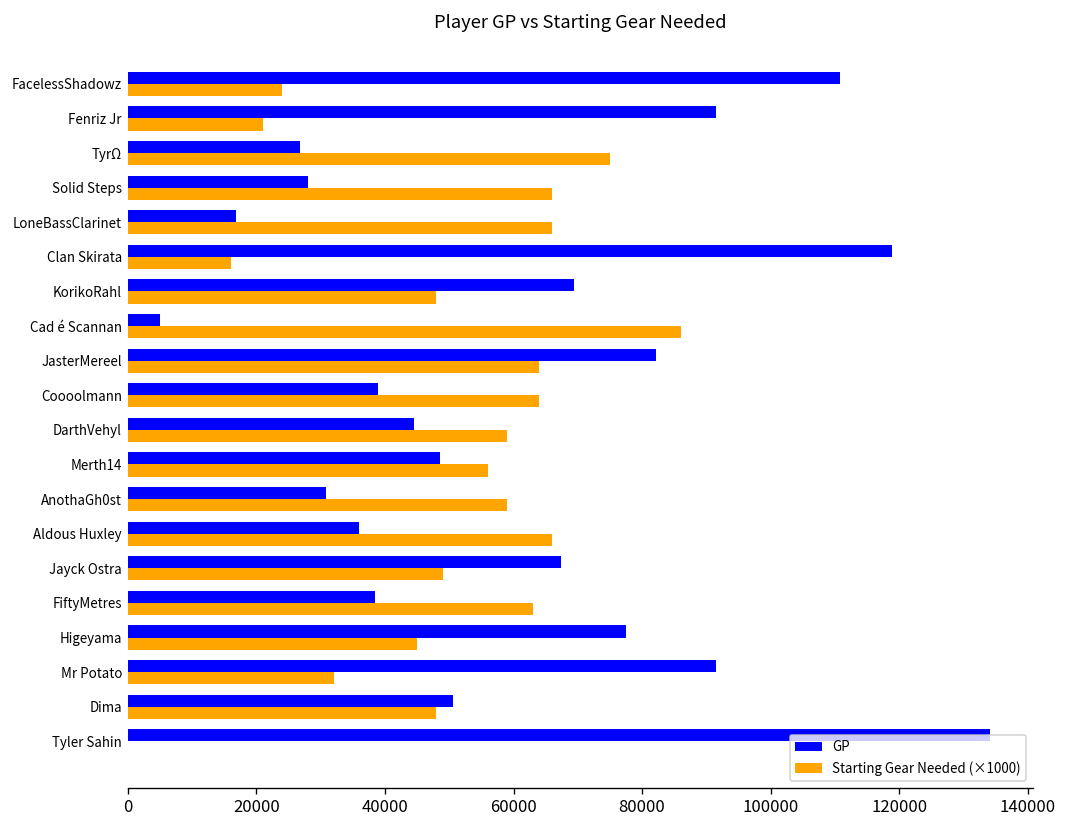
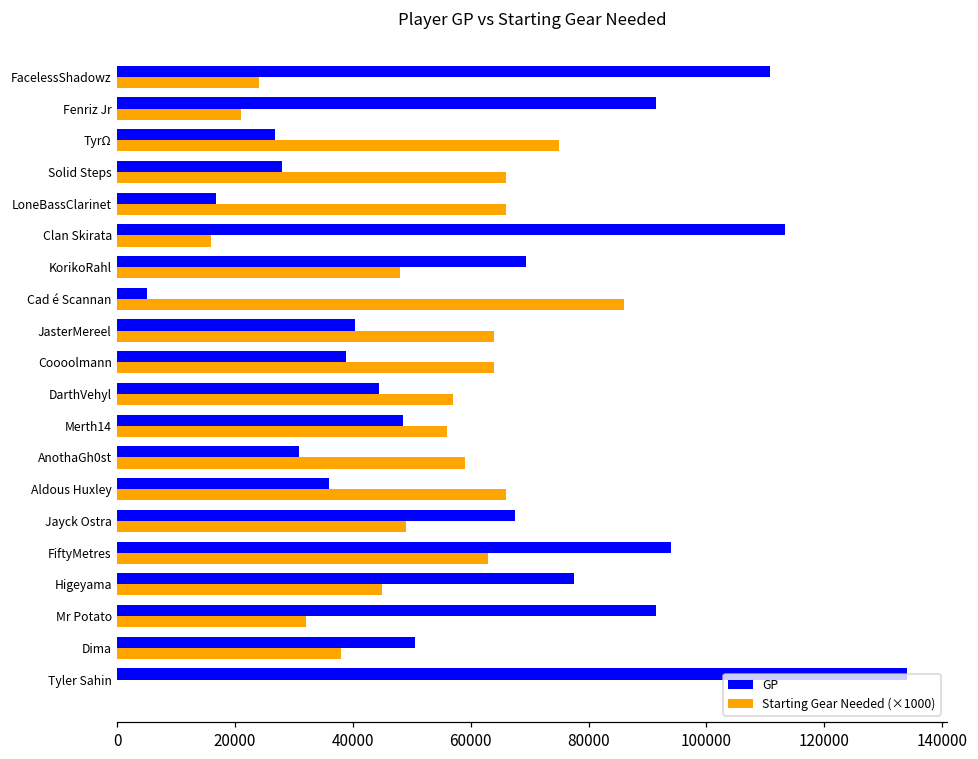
  {
    "GP": {
      "FacelessShadowz": 111000,
      "Fenriz Jr": 92000,
      "TyrΩ": 27000,
      "Solid Steps": 28000,
      "LoneBassClarinet": 17000,
-     "Clan Skirata": 119000,
+     "Clan Skirata": 113000,
      "KorikoRahl": 69000,
      "Cad é Scannan": 5000,
-     "JasterMereel": 82000,
+     "JasterMereel": 40000,
      "Coooolmann": 39000,
      "DarthVehyl": 44000,
      "Merth14": 48000,
      "AnothaGh0st": 31000,
      "Aldous Huxley": 36000,
      "Jayck Ostra": 67000,
-     "FiftyMetres": 38000,
+     "FiftyMetres": 94000,
      "Higeyama": 77000,
      "Mr Potato": 91000,
      "Dima": 51000,
      "Tyler Sahin": 134000
    },
    "Starting Gear Needed (×1000)": {
      "FacelessShadowz": 24000,
      "Fenriz Jr": 21000,
      "TyrΩ": 75000,
      "Solid Steps": 66000,
      "LoneBassClarinet": 66000,
      "Clan Skirata": 16000,
      "KorikoRahl": 48000,
      "Cad é Scannan": 86000,
      "JasterMereel": 64000,
      "Coooolmann": 64000,
-     "DarthVehyl": 59000,
+     "DarthVehyl": 57000,
      "Merth14": 56000,
      "AnothaGh0st": 59000,
      "Aldous Huxley": 66000,
      "Jayck Ostra": 49000,
      "FiftyMetres": 63000,
      "Higeyama": 45000,
      "Mr Potato": 32000,
-     "Dima": 48000,
+     "Dima": 38000,
      "Tyler Sahin": 0
    }
  }
